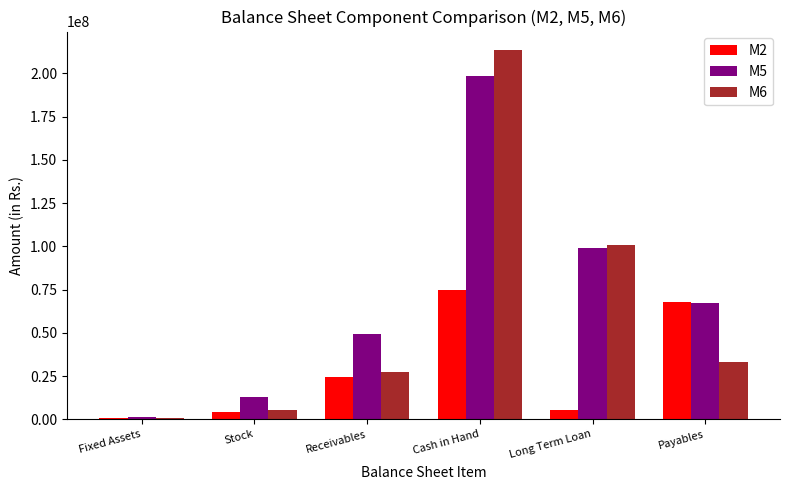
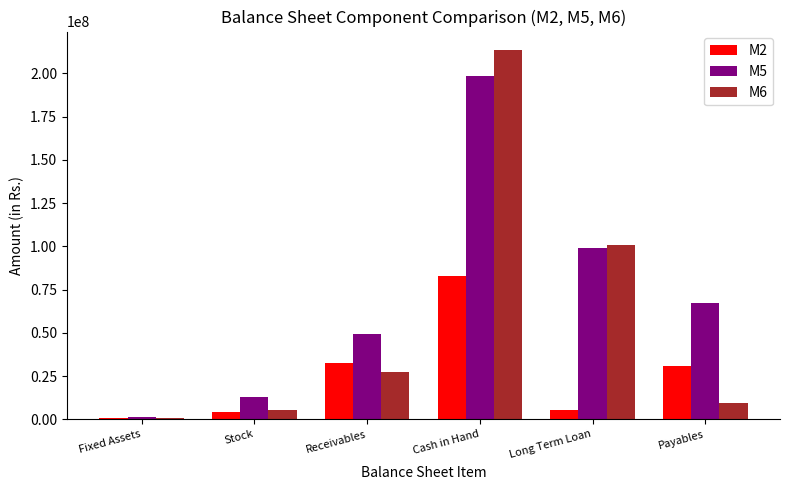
  {
    "M2": {
      "Stock": 4000000,
-     "Receivables": 25000000,
-     "Cash in Hand": 75000000,
+     "Receivables": 32000000,
+     "Cash in Hand": 83000000,
      "Long Term Loan": 6000000,
-     "Payables": 68000000
+     "Payables": 31000000
    },
    "M5": {
      "Stock": 13000000,
      "Receivables": 49000000,
      "Cash in Hand": 199000000,
      "Long Term Loan": 99000000,
      "Payables": 67000000
    },
    "M6": {
      "Stock": 5000000,
      "Receivables": 27000000,
      "Cash in Hand": 213000000,
      "Long Term Loan": 101000000,
-     "Payables": 33000000
+     "Payables": 9000000
    }
  }
